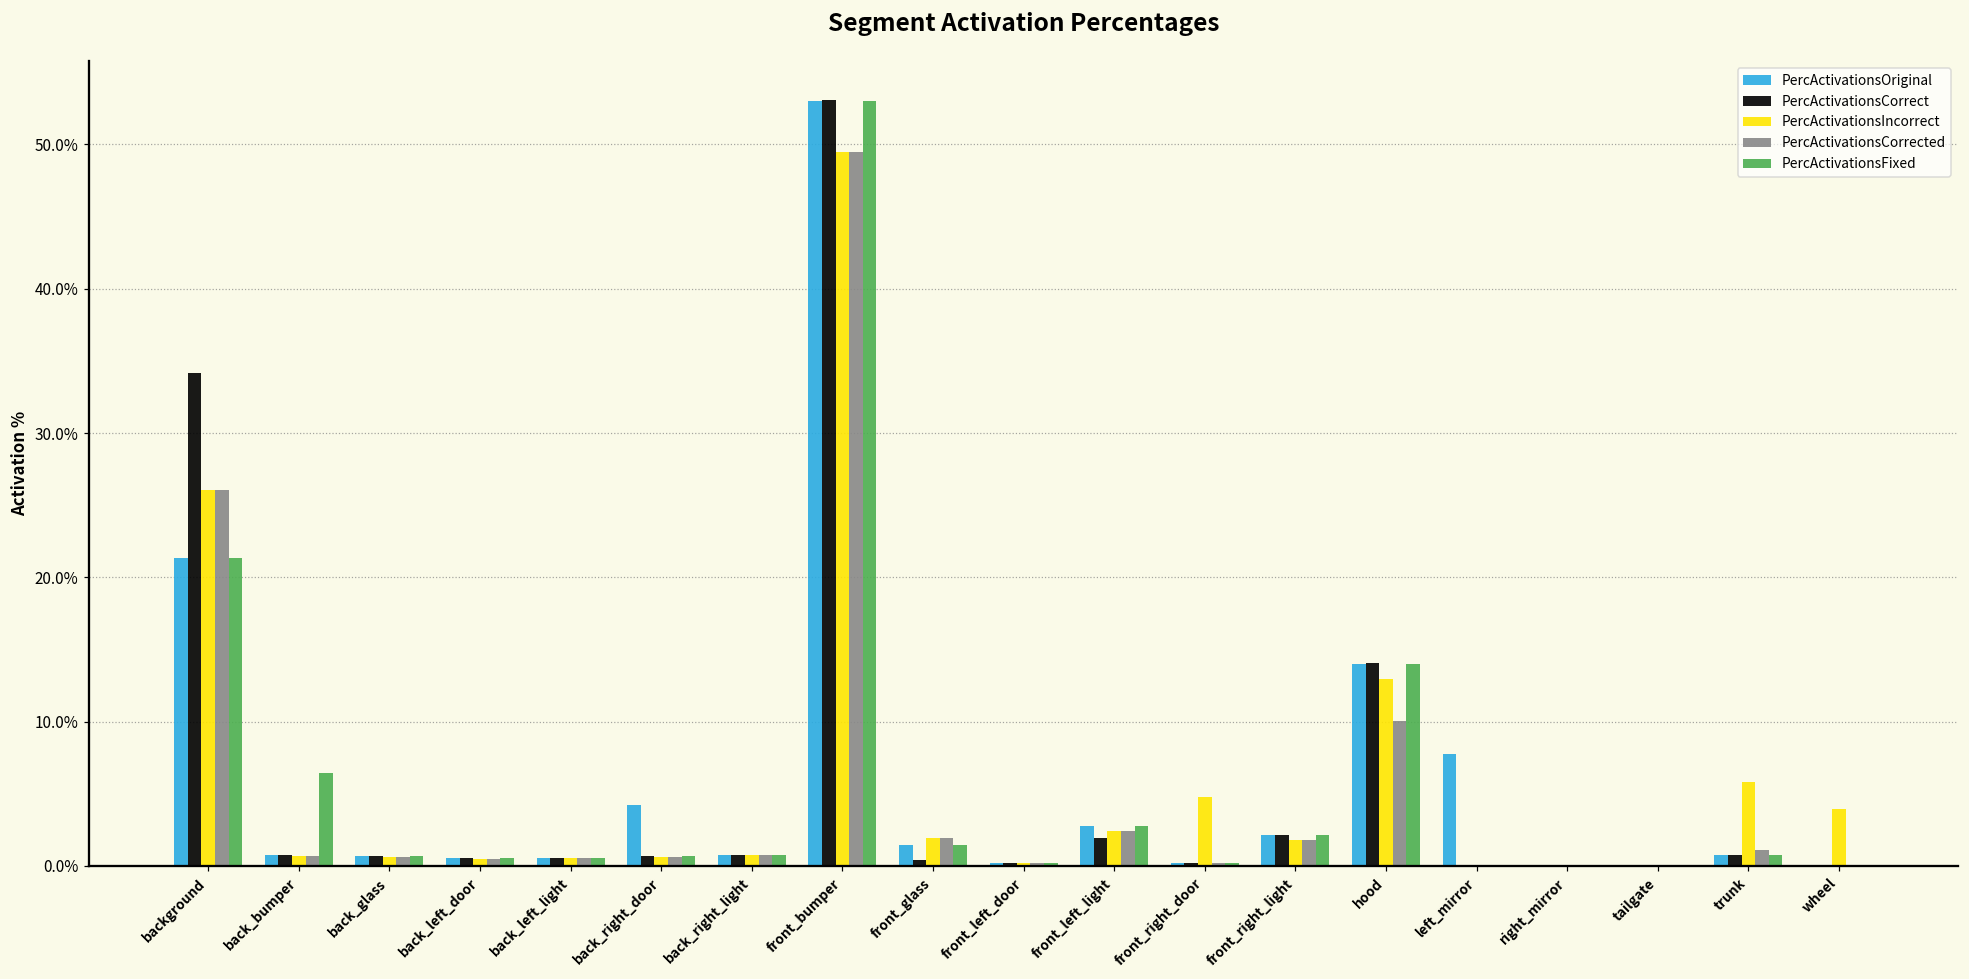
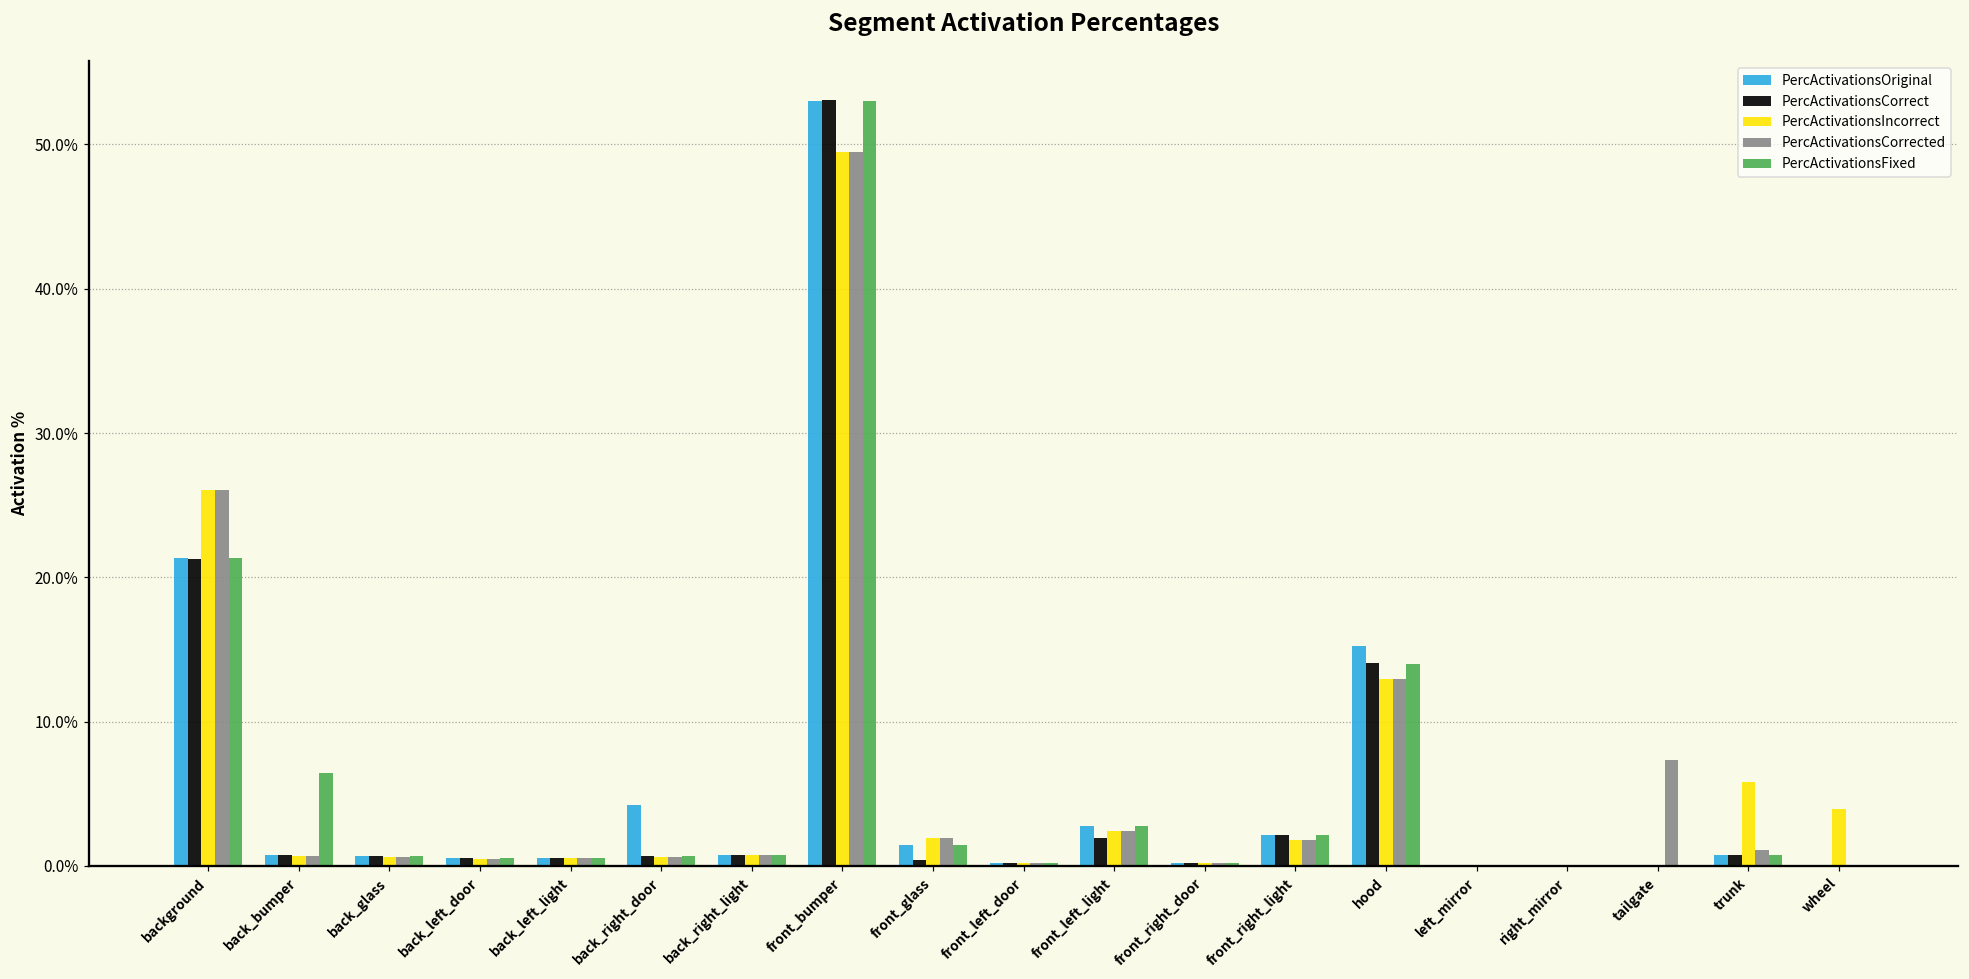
  {
    "PercActivationsOriginal": {
      "background": "21.3%",
      "back_bumper": "0.7%",
      "back_glass": "0.7%",
      "back_left_door": "0.5%",
      "back_left_light": "0.6%",
      "back_right_door": "4.2%",
      "back_right_light": "0.8%",
      "front_bumper": "53.0%",
      "front_glass": "1.5%",
      "front_left_door": "0.2%",
      "front_left_light": "2.8%",
      "front_right_door": "0.2%",
      "front_right_light": "2.2%",
-     "hood": "14.0%",
-     "left_mirror": "7.8%",
+     "hood": "15.2%",
+     "left_mirror": "0.0%",
      "trunk": "0.8%"
    },
    "PercActivationsCorrect": {
-     "background": "34.1%",
+     "background": "21.2%",
      "back_bumper": "0.7%",
      "back_glass": "0.7%",
      "back_left_door": "0.5%",
      "back_left_light": "0.6%",
      "back_right_door": "0.7%",
      "back_right_light": "0.8%",
      "front_bumper": "53.1%",
      "front_glass": "0.4%",
      "front_left_door": "0.2%",
      "front_left_light": "2.0%",
      "front_right_door": "0.2%",
      "front_right_light": "2.2%",
      "hood": "14.0%",
      "trunk": "0.7%"
    },
    "PercActivationsIncorrect": {
      "background": "26.0%",
      "back_bumper": "0.7%",
      "back_glass": "0.6%",
      "back_left_door": "0.5%",
      "back_left_light": "0.5%",
      "back_right_door": "0.6%",
      "back_right_light": "0.7%",
      "front_bumper": "49.5%",
      "front_glass": "1.9%",
      "front_left_door": "0.2%",
      "front_left_light": "2.4%",
-     "front_right_door": "4.8%",
+     "front_right_door": "0.2%",
      "front_right_light": "1.8%",
      "hood": "13.0%",
      "trunk": "5.8%",
      "wheel": "3.9%"
    },
    "PercActivationsCorrected": {
      "background": "26.0%",
      "back_bumper": "0.7%",
      "back_glass": "0.6%",
      "back_left_door": "0.5%",
      "back_left_light": "0.5%",
      "back_right_door": "0.6%",
      "back_right_light": "0.7%",
      "front_bumper": "49.5%",
      "front_glass": "1.9%",
      "front_left_door": "0.2%",
      "front_left_light": "2.4%",
      "front_right_door": "0.2%",
      "front_right_light": "1.8%",
-     "hood": "10.1%",
-     "tailgate": "0.0%",
+     "hood": "13.0%",
+     "tailgate": "7.3%",
      "trunk": "1.1%"
    },
    "PercActivationsFixed": {
      "background": "21.3%",
      "back_bumper": "6.4%",
      "back_glass": "0.7%",
      "back_left_door": "0.5%",
      "back_left_light": "0.6%",
      "back_right_door": "0.7%",
      "back_right_light": "0.8%",
      "front_bumper": "53.0%",
      "front_glass": "1.5%",
      "front_left_door": "0.2%",
      "front_left_light": "2.8%",
      "front_right_door": "0.2%",
      "front_right_light": "2.2%",
      "hood": "14.0%",
      "trunk": "0.8%"
    }
  }
